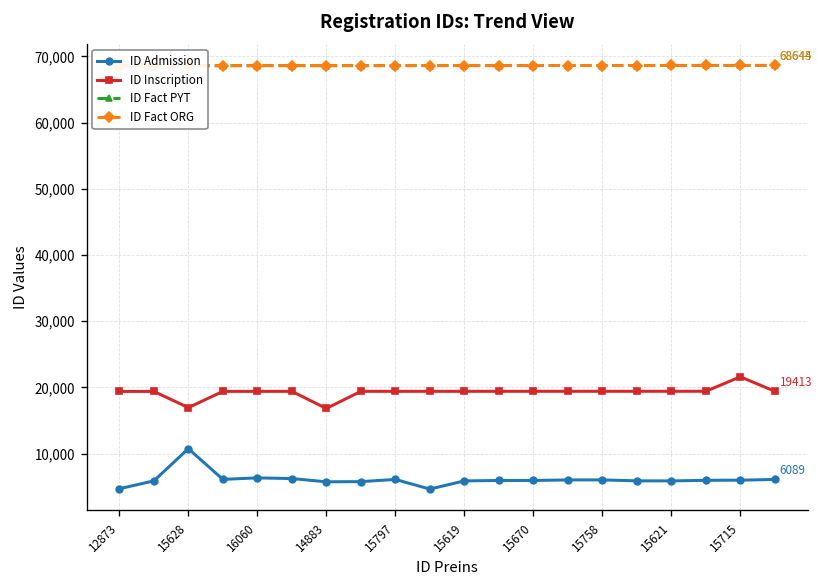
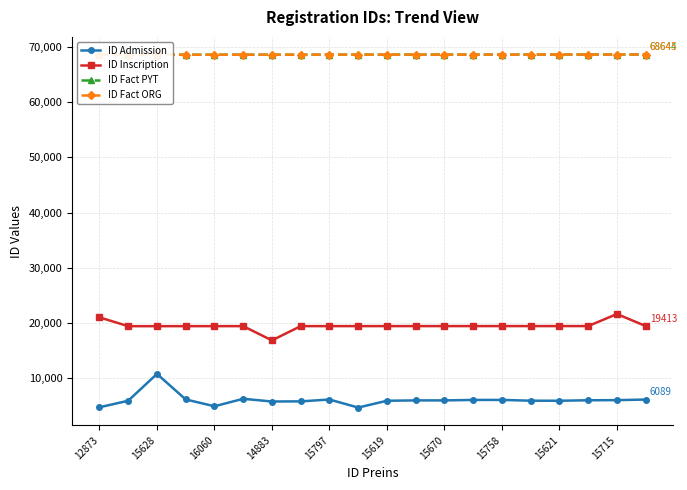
  {
    "ID Admission": {
      "12873": "5,000",
      "15628": "11,000",
-     "16060": "6,000",
+     "16060": "5,000",
      "14883": "6,000",
      "15797": "6,000",
      "15619": "6,000",
      "15670": "6,000",
      "15758": "6,000",
      "15621": "6,000",
      "15715": "6,000"
    },
    "ID Inscription": {
-     "12873": "19,000",
-     "15628": "17,000",
+     "12873": "21,000",
+     "15628": "19,000",
      "16060": "19,000",
      "14883": "17,000",
      "15797": "19,000",
      "15619": "19,000",
      "15670": "19,000",
      "15758": "19,000",
      "15621": "19,000",
      "15715": "22,000"
    },
    "ID Fact ORG": {
      "16060": "69,000",
      "14883": "69,000",
      "15797": "69,000",
      "15619": "69,000",
      "15670": "69,000",
      "15758": "69,000",
      "15621": "69,000",
      "15715": "69,000"
    }
  }
